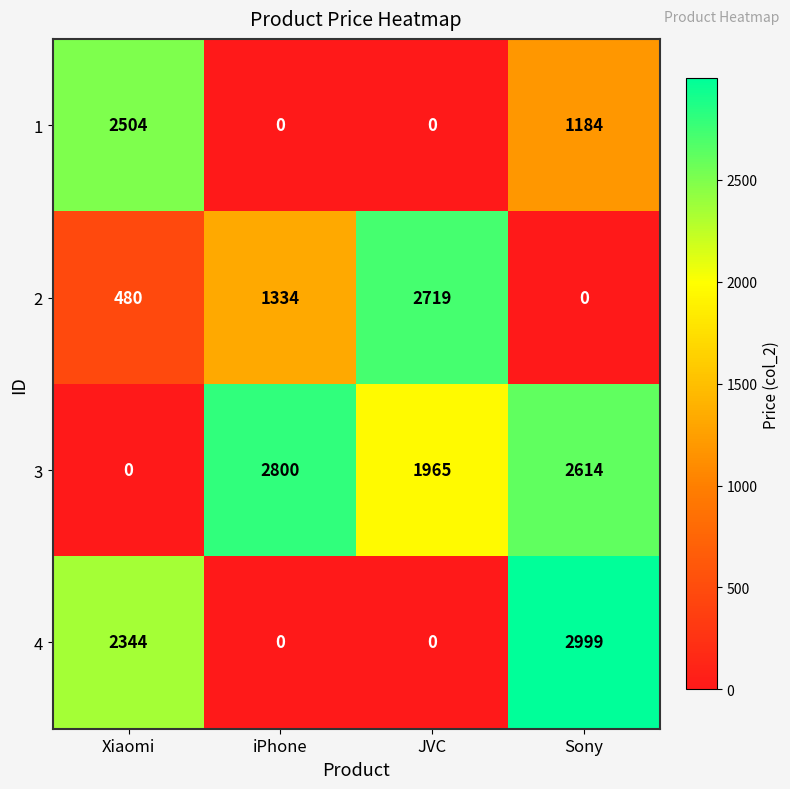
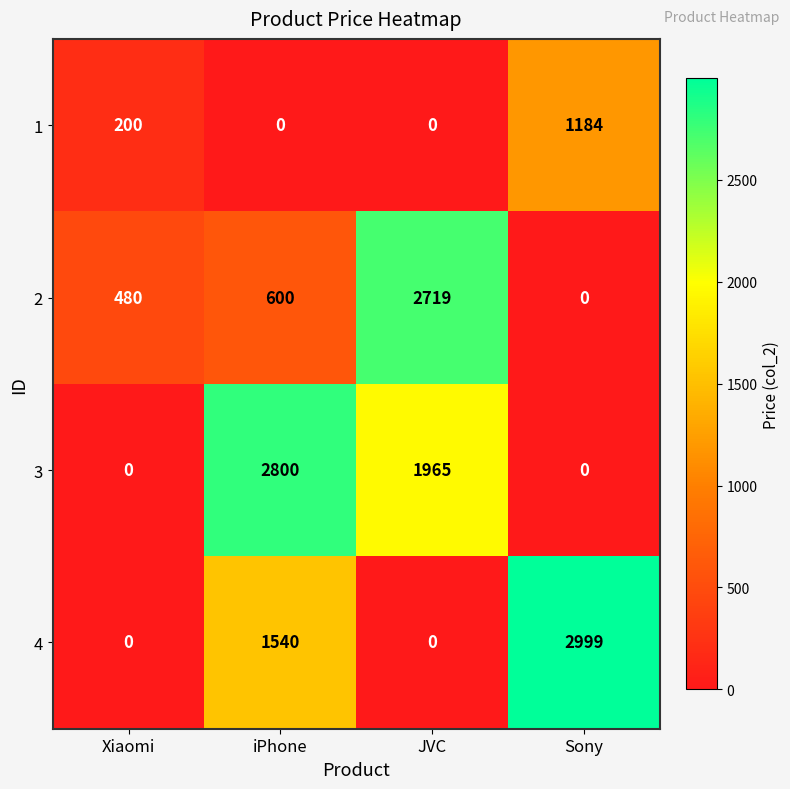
  {
    "1": {
-     "Xiaomi": 2504,
+     "Xiaomi": 200,
      "iPhone": 0,
      "JVC": 0,
      "Sony": 1184
    },
    "2": {
      "Xiaomi": 480,
-     "iPhone": 1334,
+     "iPhone": 600,
      "JVC": 2719,
      "Sony": 0
    },
    "3": {
      "Xiaomi": 0,
      "iPhone": 2800,
      "JVC": 1965,
-     "Sony": 2614
+     "Sony": 0
    },
    "4": {
-     "Xiaomi": 2344,
-     "iPhone": 0,
+     "Xiaomi": 0,
+     "iPhone": 1540,
      "JVC": 0,
      "Sony": 2999
    }
  }
